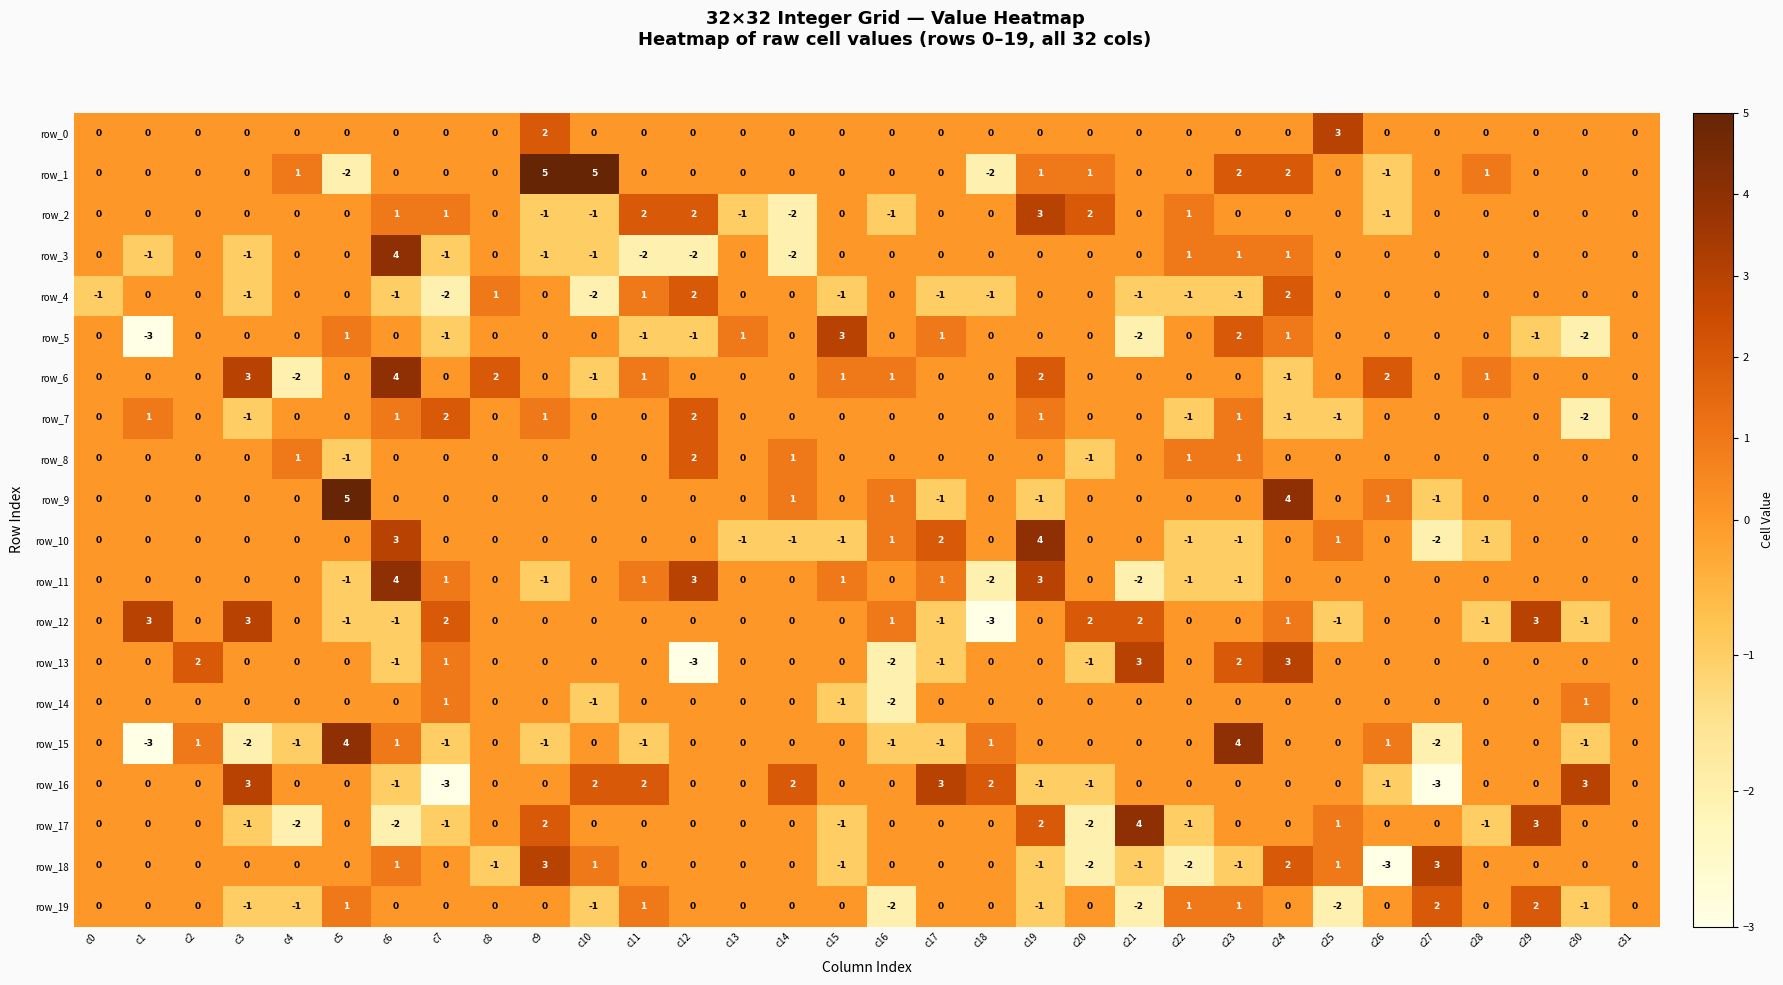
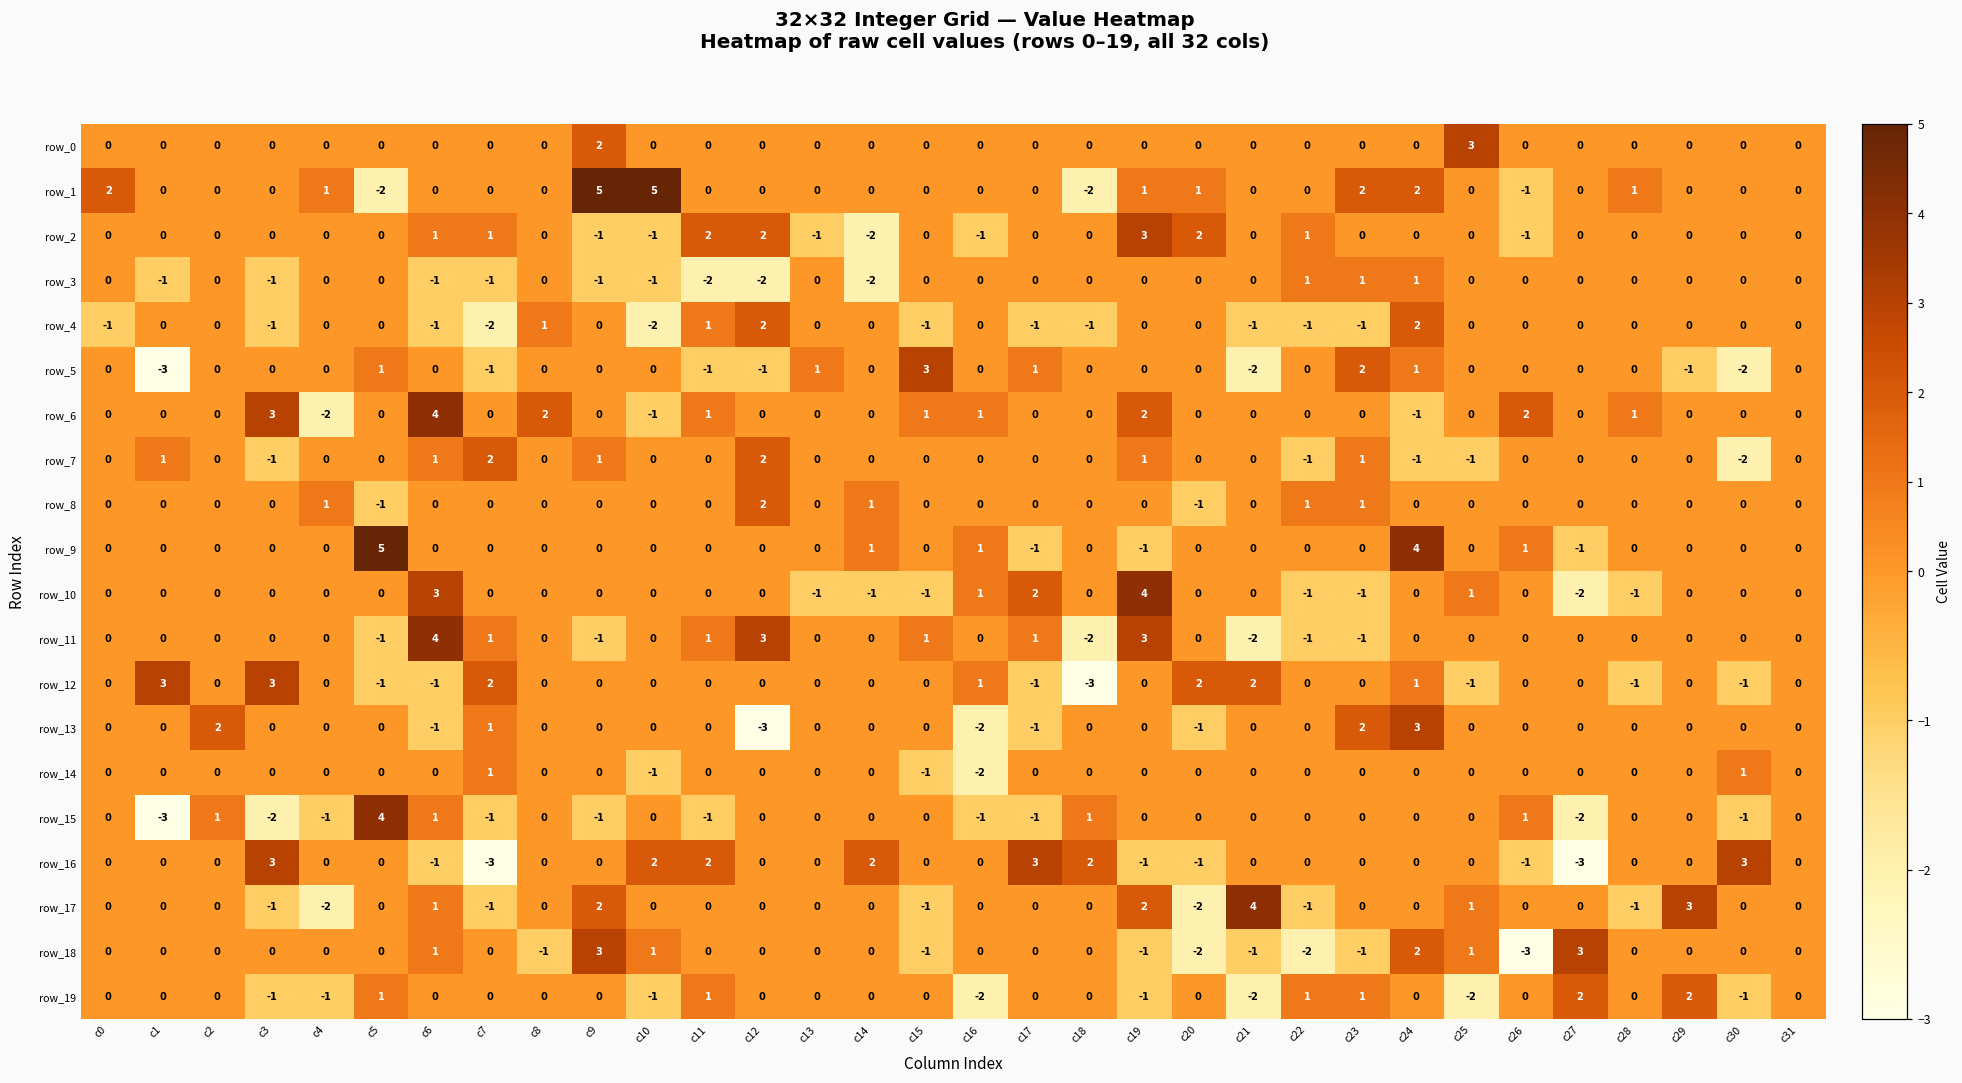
  {
    "row_1": {
-     "c0": 0,
+     "c0": 2,
      "c1": 0,
      "c2": 0,
      "c3": 0,
      "c4": 1,
      "c5": -2,
      "c6": 0,
      "c7": 0,
      "c8": 0,
      "c9": 5,
      "c10": 5,
      "c11": 0,
      "c12": 0,
      "c13": 0,
      "c14": 0,
      "c15": 0,
      "c16": 0,
      "c17": 0,
      "c18": -2,
      "c19": 1,
      "c20": 1,
      "c21": 0,
      "c22": 0,
      "c23": 2,
      "c24": 2,
      "c25": 0,
      "c26": -1,
      "c27": 0,
      "c28": 1,
      "c29": 0,
      "c30": 0,
      "c31": 0
    },
    "row_3": {
      "c0": 0,
      "c1": -1,
      "c2": 0,
      "c3": -1,
      "c4": 0,
      "c5": 0,
-     "c6": 4,
+     "c6": -1,
      "c7": -1,
      "c8": 0,
      "c9": -1,
      "c10": -1,
      "c11": -2,
      "c12": -2,
      "c13": 0,
      "c14": -2,
      "c15": 0,
      "c16": 0,
      "c17": 0,
      "c18": 0,
      "c19": 0,
      "c20": 0,
      "c21": 0,
      "c22": 1,
      "c23": 1,
      "c24": 1,
      "c25": 0,
      "c26": 0,
      "c27": 0,
      "c28": 0,
      "c29": 0,
      "c30": 0,
      "c31": 0
    },
    "row_12": {
      "c0": 0,
      "c1": 3,
      "c2": 0,
      "c3": 3,
      "c4": 0,
      "c5": -1,
      "c6": -1,
      "c7": 2,
      "c8": 0,
      "c9": 0,
      "c10": 0,
      "c11": 0,
      "c12": 0,
      "c13": 0,
      "c14": 0,
      "c15": 0,
      "c16": 1,
      "c17": -1,
      "c18": -3,
      "c19": 0,
      "c20": 2,
      "c21": 2,
      "c22": 0,
      "c23": 0,
      "c24": 1,
      "c25": -1,
      "c26": 0,
      "c27": 0,
      "c28": -1,
-     "c29": 3,
+     "c29": 0,
      "c30": -1,
      "c31": 0
    },
    "row_13": {
      "c0": 0,
      "c1": 0,
      "c2": 2,
      "c3": 0,
      "c4": 0,
      "c5": 0,
      "c6": -1,
      "c7": 1,
      "c8": 0,
      "c9": 0,
      "c10": 0,
      "c11": 0,
      "c12": -3,
      "c13": 0,
      "c14": 0,
      "c15": 0,
      "c16": -2,
      "c17": -1,
      "c18": 0,
      "c19": 0,
      "c20": -1,
-     "c21": 3,
+     "c21": 0,
      "c22": 0,
      "c23": 2,
      "c24": 3,
      "c25": 0,
      "c26": 0,
      "c27": 0,
      "c28": 0,
      "c29": 0,
      "c30": 0,
      "c31": 0
    },
    "row_15": {
      "c0": 0,
      "c1": -3,
      "c2": 1,
      "c3": -2,
      "c4": -1,
      "c5": 4,
      "c6": 1,
      "c7": -1,
      "c8": 0,
      "c9": -1,
      "c10": 0,
      "c11": -1,
      "c12": 0,
      "c13": 0,
      "c14": 0,
      "c15": 0,
      "c16": -1,
      "c17": -1,
      "c18": 1,
      "c19": 0,
      "c20": 0,
      "c21": 0,
      "c22": 0,
-     "c23": 4,
+     "c23": 0,
      "c24": 0,
      "c25": 0,
      "c26": 1,
      "c27": -2,
      "c28": 0,
      "c29": 0,
      "c30": -1,
      "c31": 0
    },
    "row_17": {
      "c0": 0,
      "c1": 0,
      "c2": 0,
      "c3": -1,
      "c4": -2,
      "c5": 0,
-     "c6": -2,
+     "c6": 1,
      "c7": -1,
      "c8": 0,
      "c9": 2,
      "c10": 0,
      "c11": 0,
      "c12": 0,
      "c13": 0,
      "c14": 0,
      "c15": -1,
      "c16": 0,
      "c17": 0,
      "c18": 0,
      "c19": 2,
      "c20": -2,
      "c21": 4,
      "c22": -1,
      "c23": 0,
      "c24": 0,
      "c25": 1,
      "c26": 0,
      "c27": 0,
      "c28": -1,
      "c29": 3,
      "c30": 0,
      "c31": 0
    }
  }
